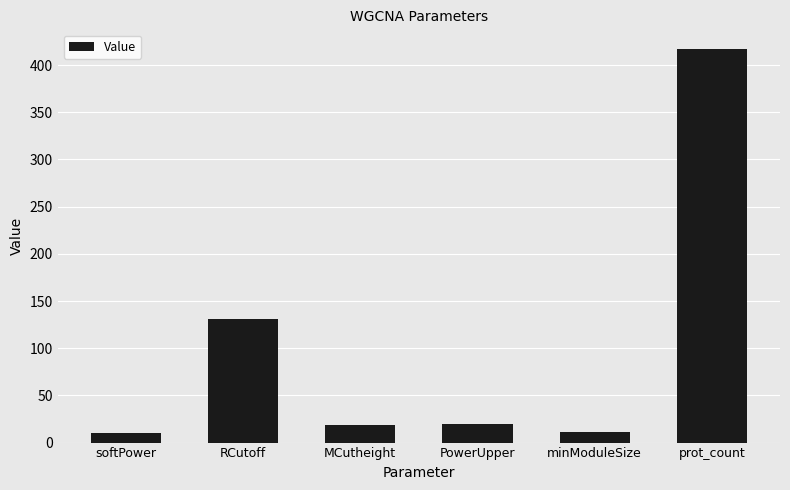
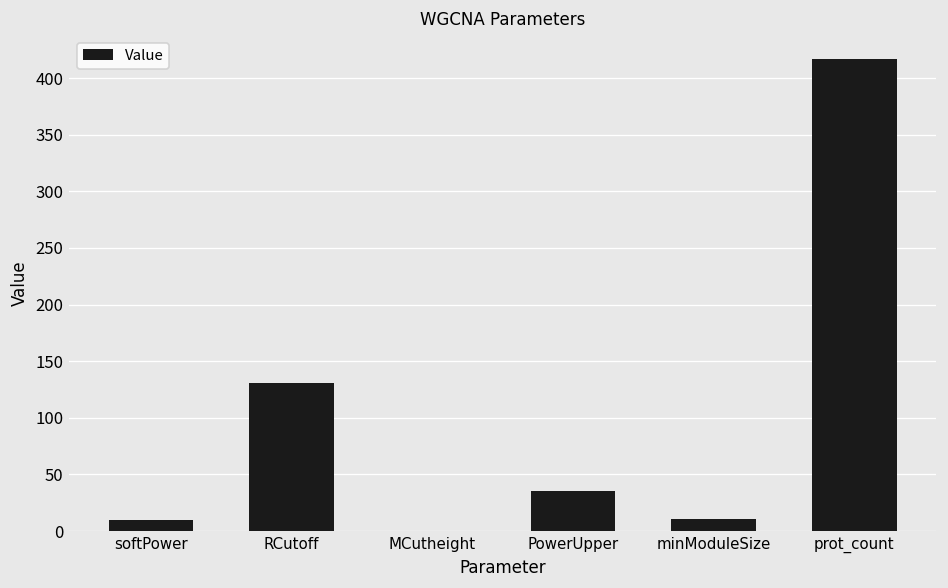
  {
    "softPower": 10,
    "RCutoff": 130,
-   "MCutheight": 20,
-   "PowerUpper": 20,
+   "MCutheight": 0,
+   "PowerUpper": 40,
    "minModuleSize": 10,
    "prot_count": 420
  }
